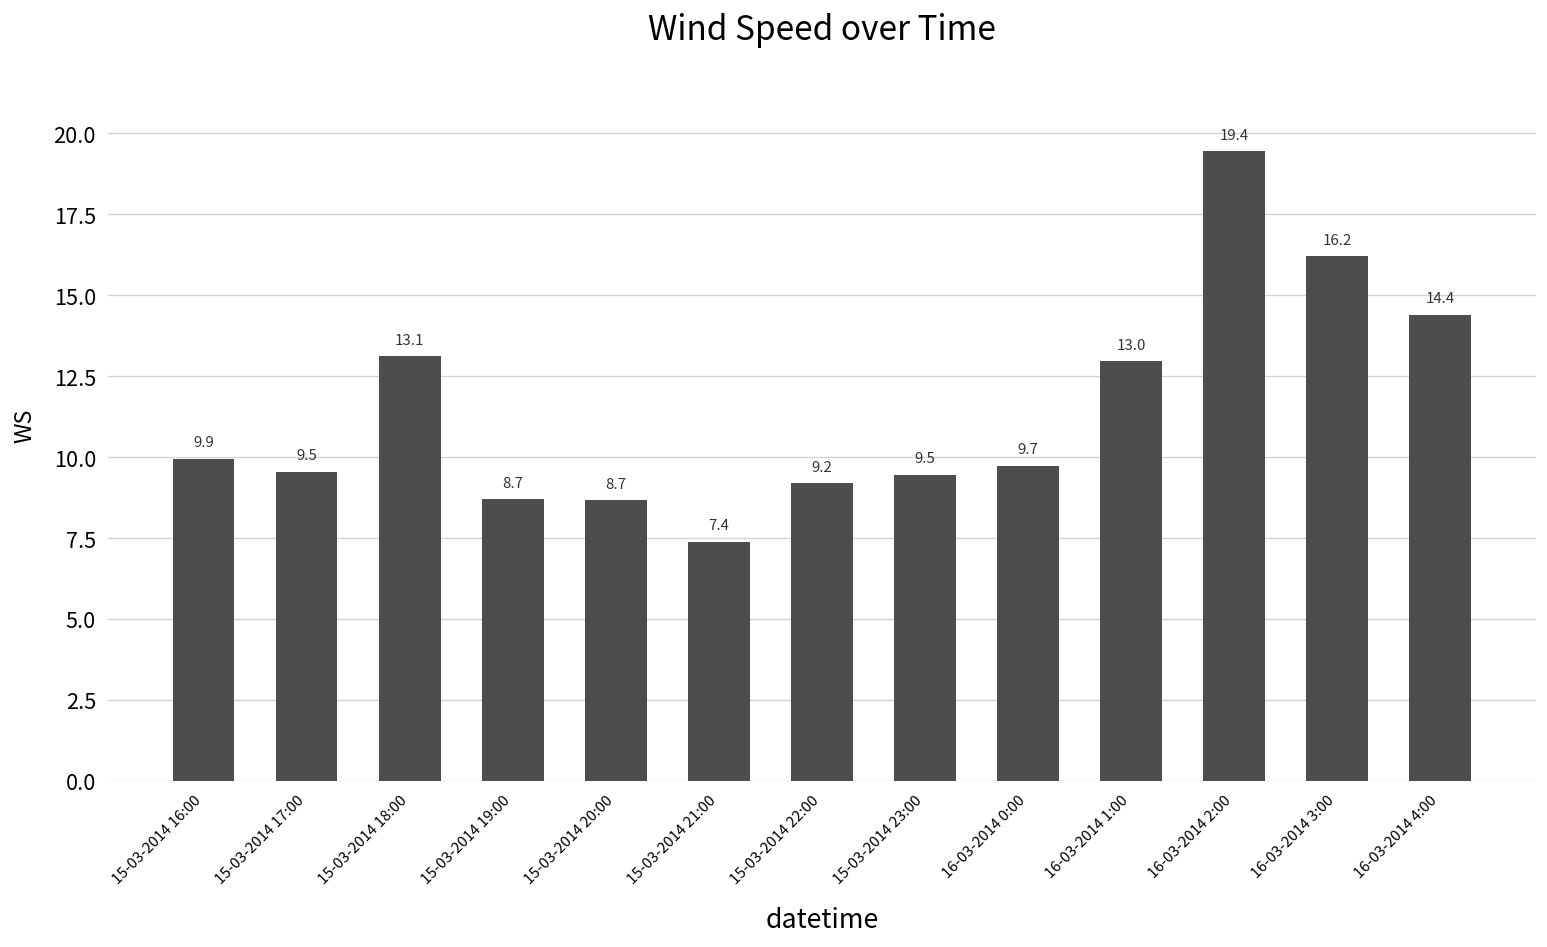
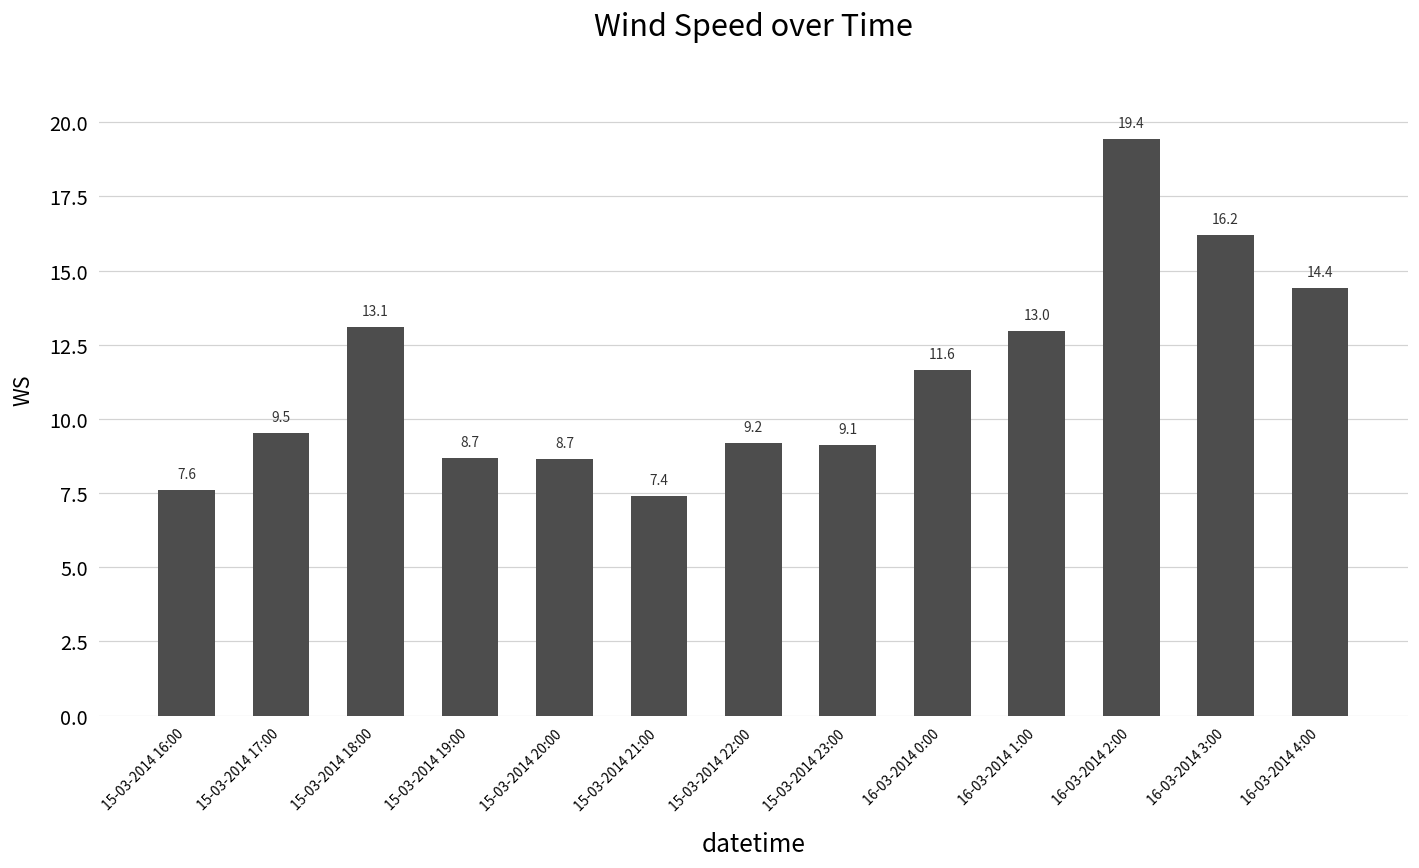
  {
-   "15-03-2014 16:00": 9.9,
+   "15-03-2014 16:00": 7.6,
    "15-03-2014 17:00": 9.5,
    "15-03-2014 18:00": 13.1,
    "15-03-2014 19:00": 8.7,
    "15-03-2014 20:00": 8.7,
    "15-03-2014 21:00": 7.4,
    "15-03-2014 22:00": 9.2,
-   "15-03-2014 23:00": 9.5,
-   "16-03-2014 0:00": 9.7,
+   "15-03-2014 23:00": 9.1,
+   "16-03-2014 0:00": 11.6,
    "16-03-2014 1:00": 13.0,
    "16-03-2014 2:00": 19.4,
    "16-03-2014 3:00": 16.2,
    "16-03-2014 4:00": 14.4
  }
